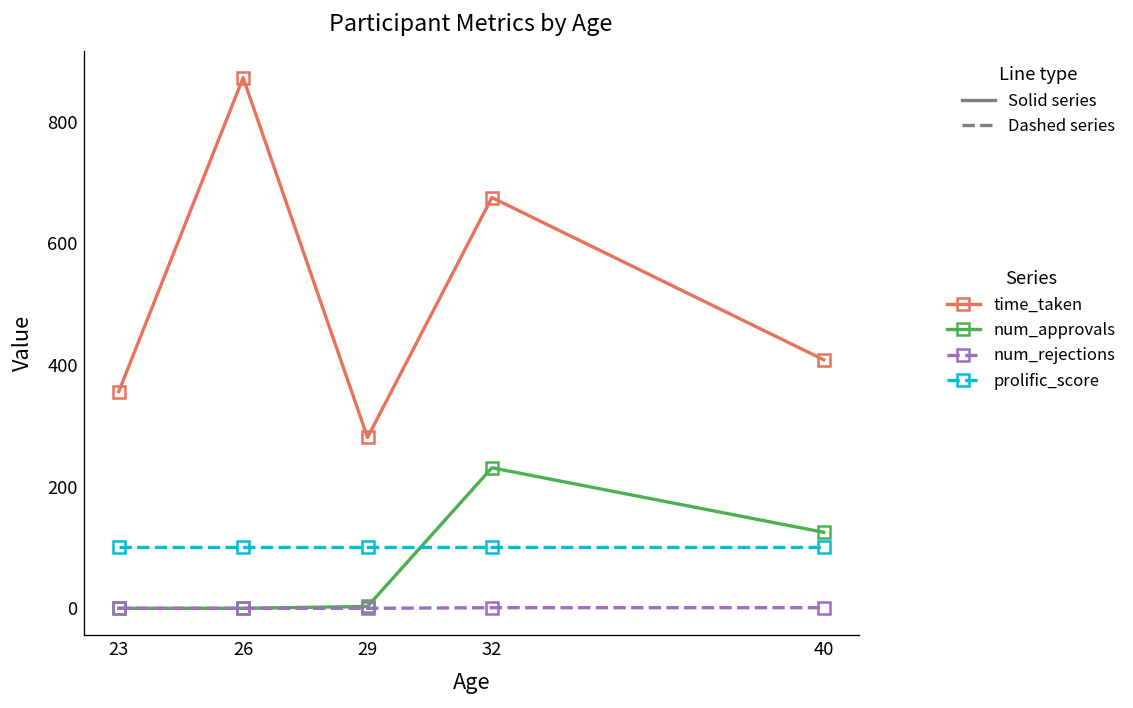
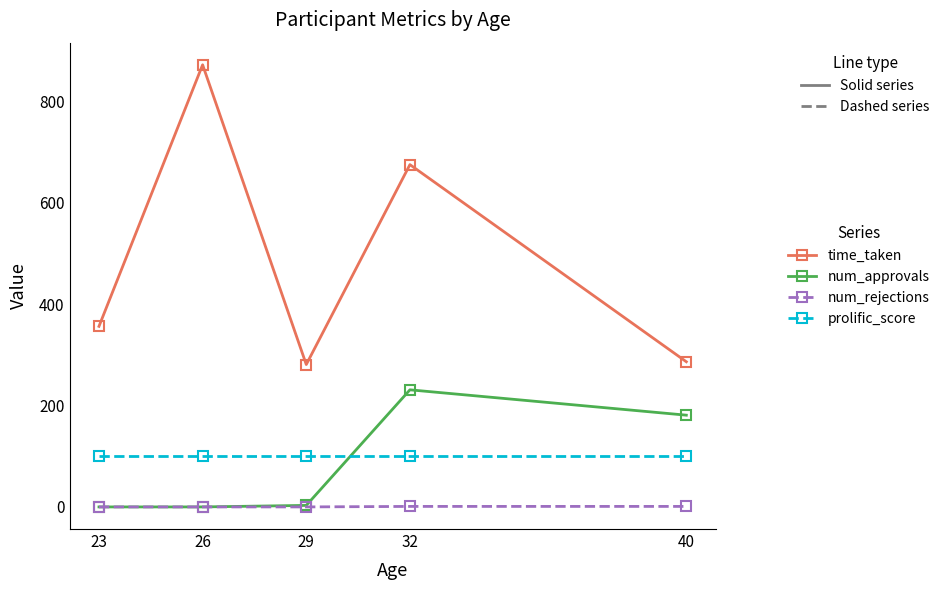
  {
    "time_taken": {
      "23": 360,
      "26": 870,
      "29": 280,
      "32": 680,
-     "40": 410
+     "40": 290
    },
    "num_approvals": {
      "32": 230,
-     "40": 130
+     "40": 180
    },
    "num_rejections": {
      "32": 0,
      "40": 0
    },
    "prolific_score": {
      "23": 100,
      "26": 100,
      "29": 100,
      "32": 100,
      "40": 100
    }
  }
